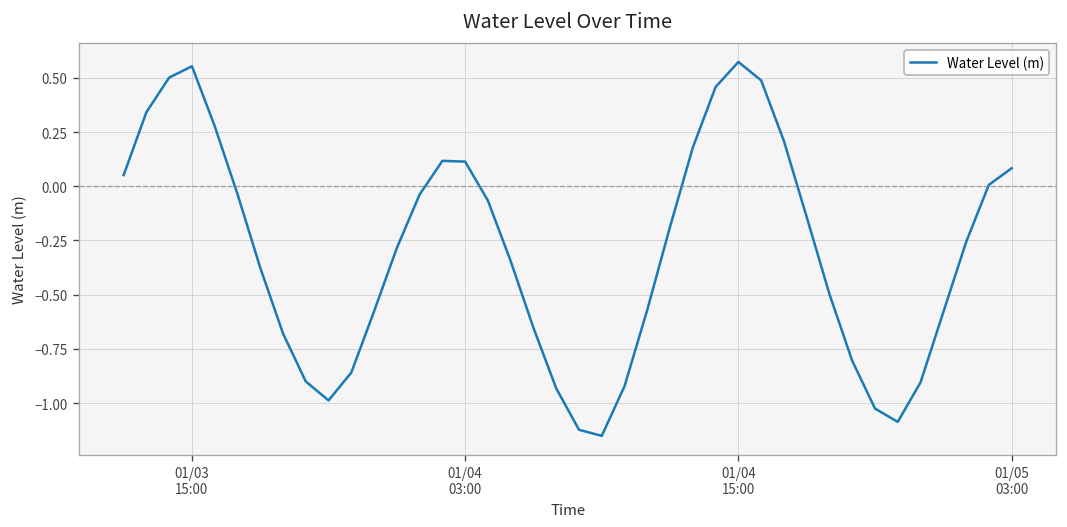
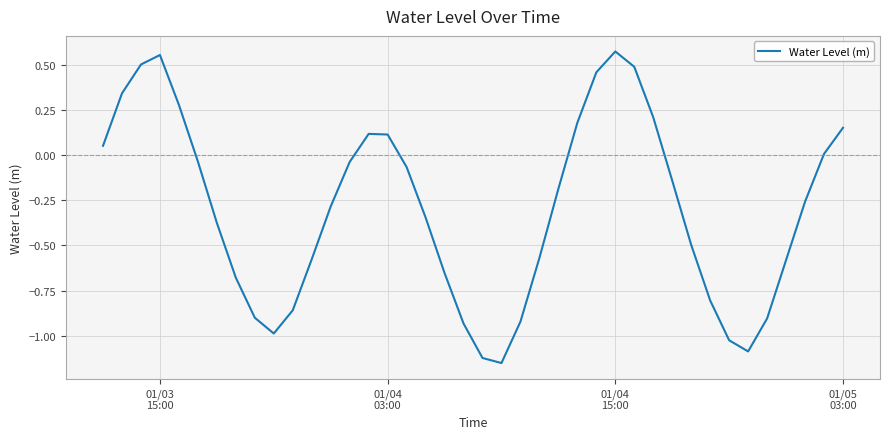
  {
    "01/03 15:00": 0.55,
    "01/04 03:00": 0.11,
    "01/04 15:00": 0.57,
-   "01/05 03:00": 0.08
+   "01/05 03:00": 0.15
  }
